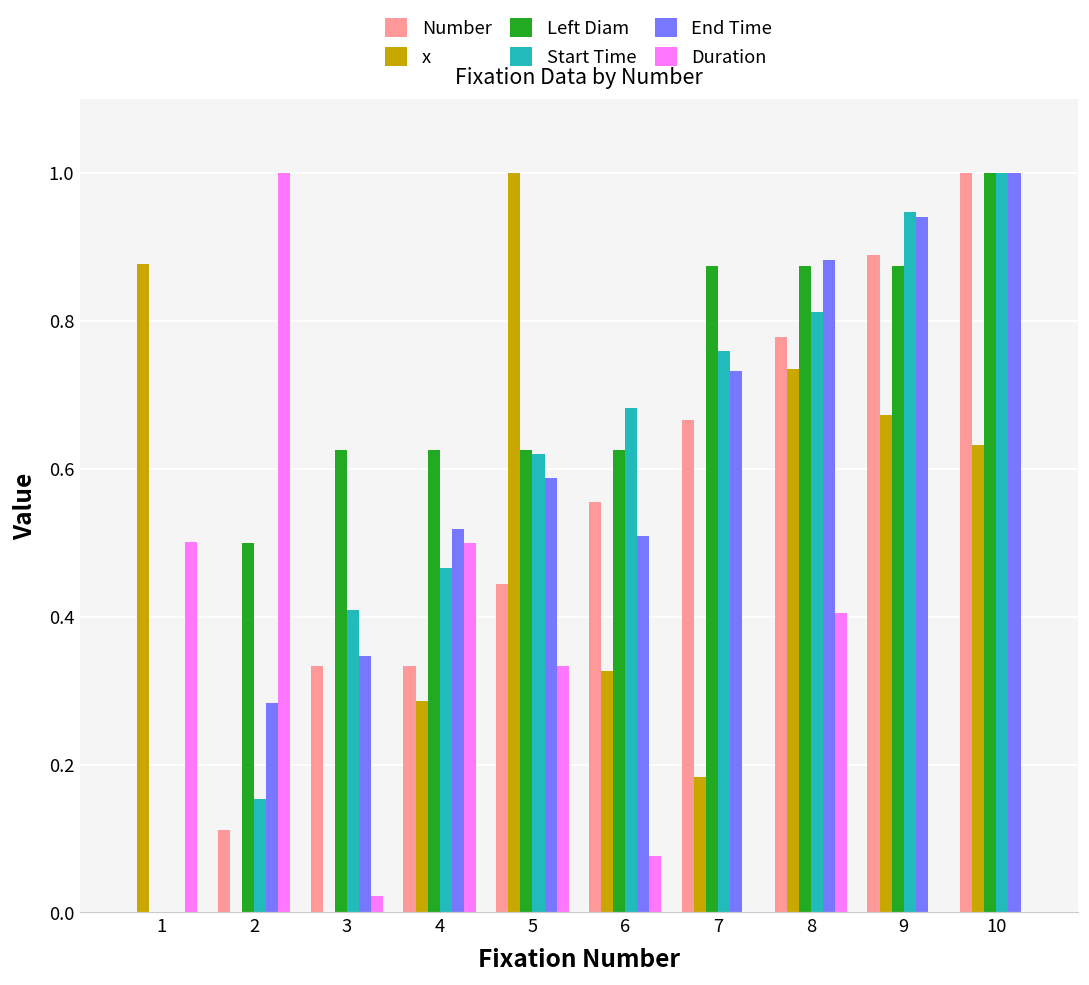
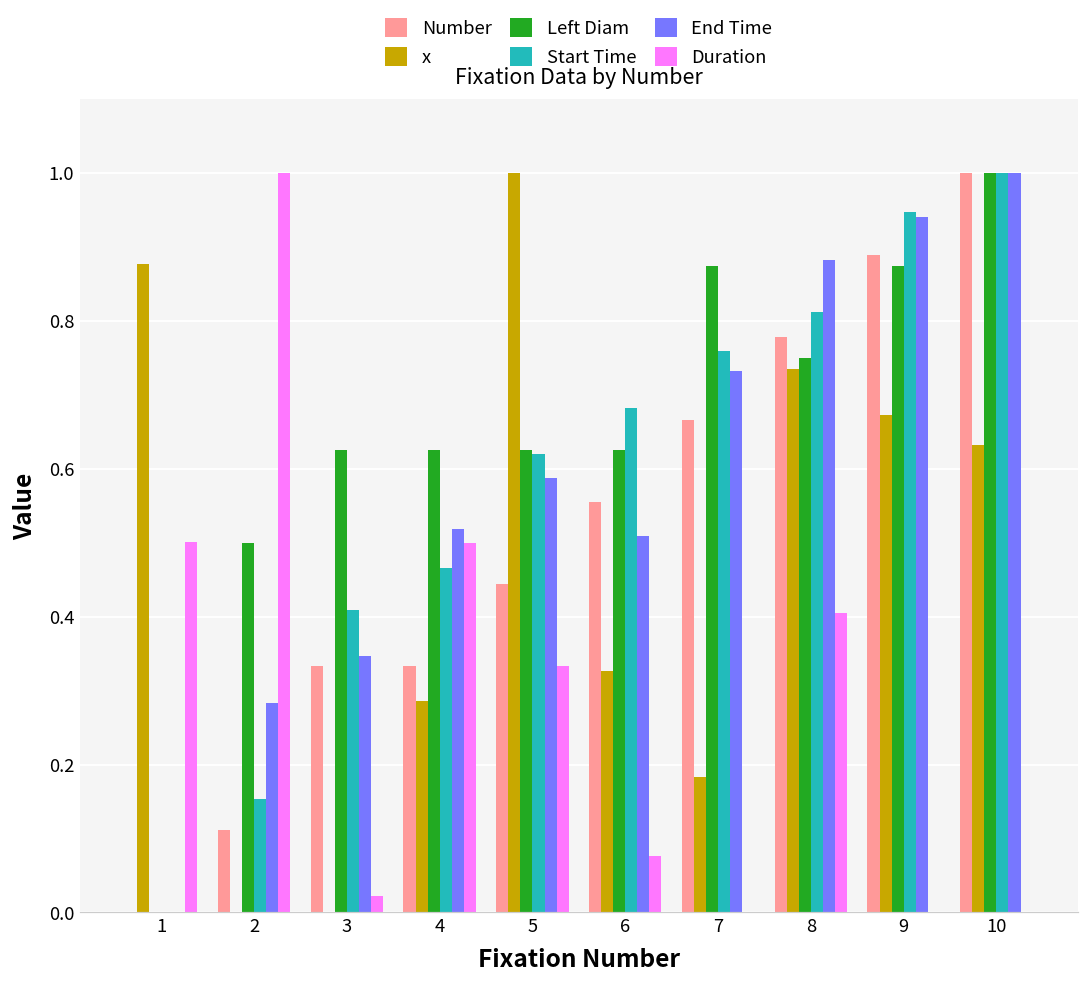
  {
    "Number": {
      "1": 0.00,
      "2": 0.11,
      "3": 0.33,
      "4": 0.33,
      "5": 0.44,
      "6": 0.56,
      "7": 0.67,
      "8": 0.78,
      "9": 0.89,
      "10": 1.00
    },
    "x": {
      "1": 0.88,
      "2": 0.00,
      "3": 0.00,
      "4": 0.29,
      "5": 1.00,
      "6": 0.33,
      "7": 0.18,
      "8": 0.73,
      "9": 0.67,
      "10": 0.63
    },
    "Left Diam": {
      "1": 0.00,
      "2": 0.50,
      "3": 0.63,
      "4": 0.63,
      "5": 0.63,
      "6": 0.63,
      "7": 0.87,
-     "8": 0.87,
+     "8": 0.75,
      "9": 0.87,
      "10": 1.00
    },
    "Start Time": {
      "1": 0.00,
      "2": 0.15,
      "3": 0.41,
      "4": 0.47,
      "5": 0.62,
      "6": 0.68,
      "7": 0.76,
      "8": 0.81,
      "9": 0.95,
      "10": 1.00
    },
    "End Time": {
      "1": 0.00,
      "2": 0.28,
      "3": 0.35,
      "4": 0.52,
      "5": 0.59,
      "6": 0.51,
      "7": 0.73,
      "8": 0.88,
      "9": 0.94,
      "10": 1.00
    },
    "Duration": {
      "1": 0.50,
      "2": 1.00,
      "3": 0.02,
      "4": 0.50,
      "5": 0.33,
      "6": 0.08,
      "7": 0.00,
      "8": 0.40,
      "9": 0.00,
      "10": 0.00
    }
  }
